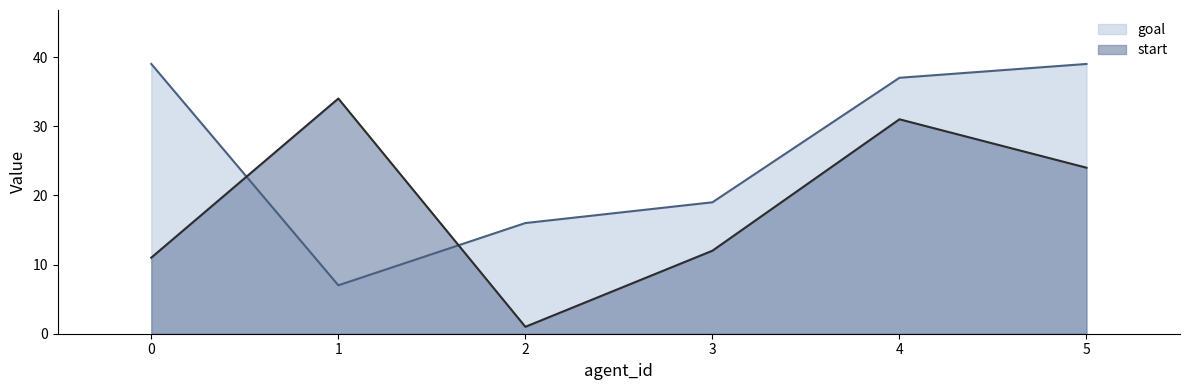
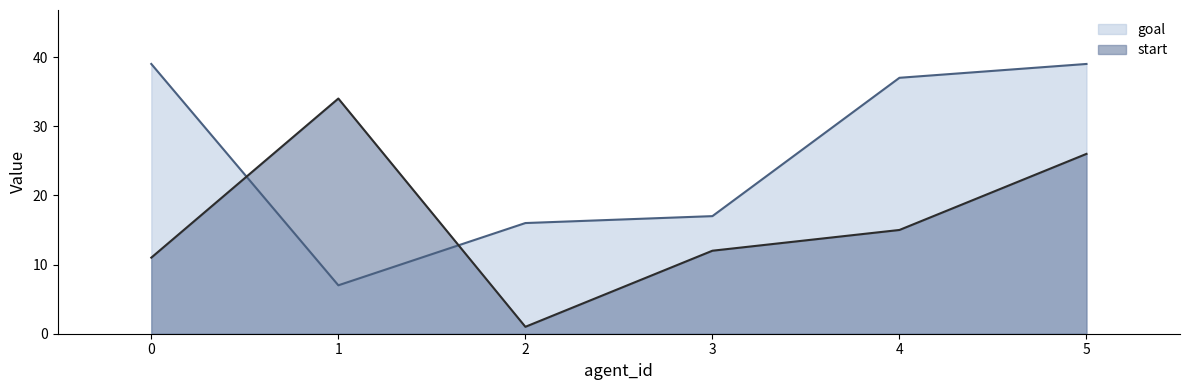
  {
    "goal": {
      "0": 39,
      "1": 7,
      "2": 16,
-     "3": 19,
+     "3": 17,
      "4": 37,
      "5": 39
    },
    "start": {
      "0": 11,
      "1": 34,
      "2": 1,
      "3": 12,
-     "4": 31,
-     "5": 24
+     "4": 15,
+     "5": 26
    }
  }
